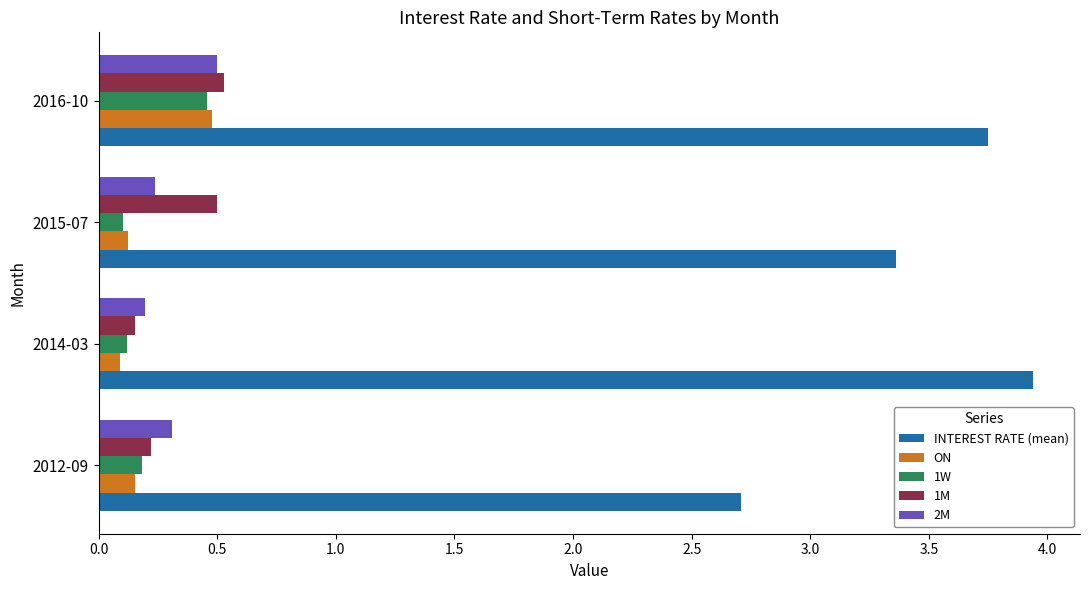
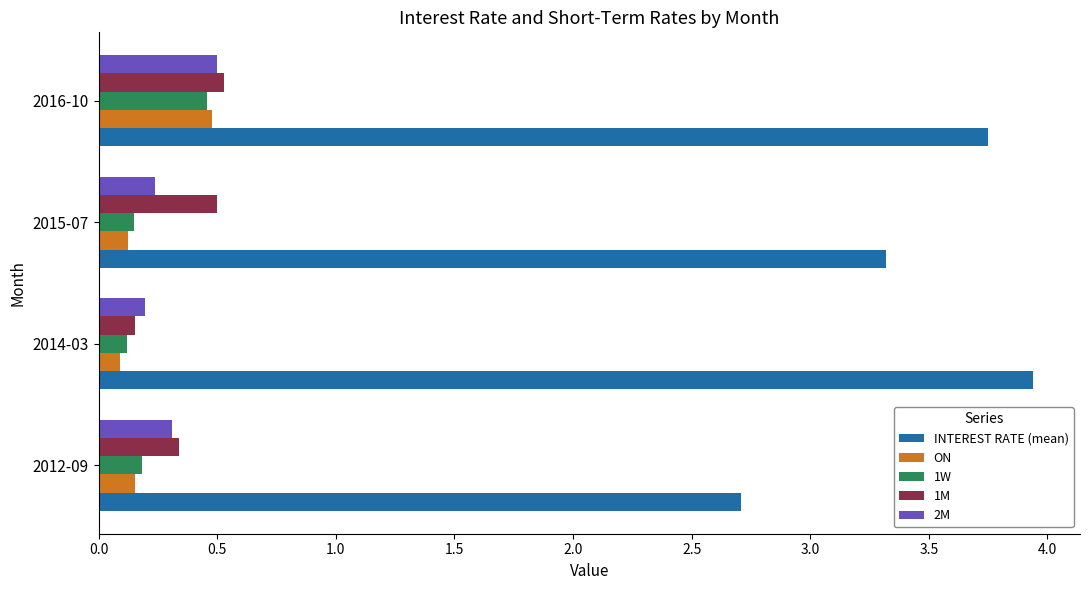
  {
    "INTEREST RATE (mean)": {
      "2016-10": 3.75,
-     "2015-07": 3.36,
+     "2015-07": 3.32,
      "2014-03": 3.94,
      "2012-09": 2.71
    },
    "ON": {
      "2016-10": 0.48,
      "2015-07": 0.13,
      "2014-03": 0.09,
      "2012-09": 0.15
    },
    "1W": {
      "2016-10": 0.46,
-     "2015-07": 0.10,
+     "2015-07": 0.15,
      "2014-03": 0.12,
      "2012-09": 0.18
    },
    "1M": {
      "2016-10": 0.53,
      "2015-07": 0.50,
      "2014-03": 0.15,
-     "2012-09": 0.22
+     "2012-09": 0.34
    },
    "2M": {
      "2016-10": 0.50,
      "2015-07": 0.24,
      "2014-03": 0.20,
      "2012-09": 0.31
    }
  }
